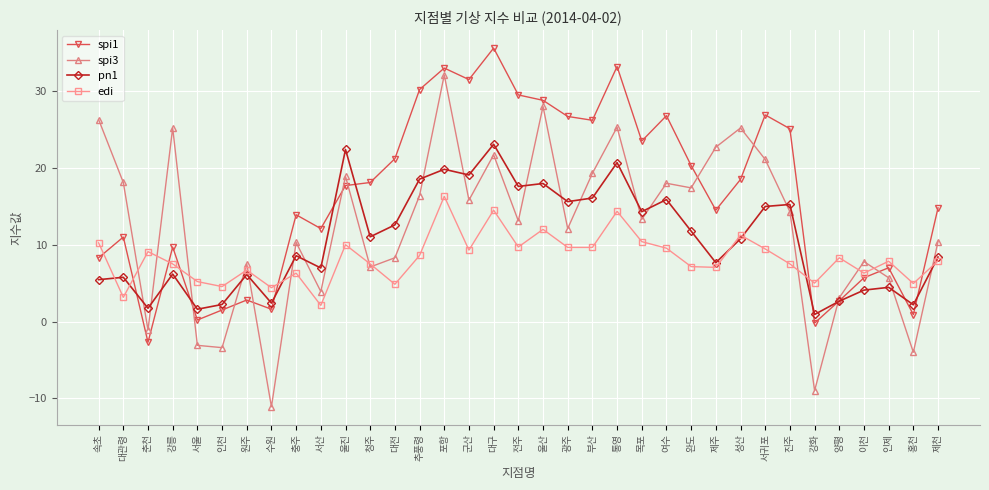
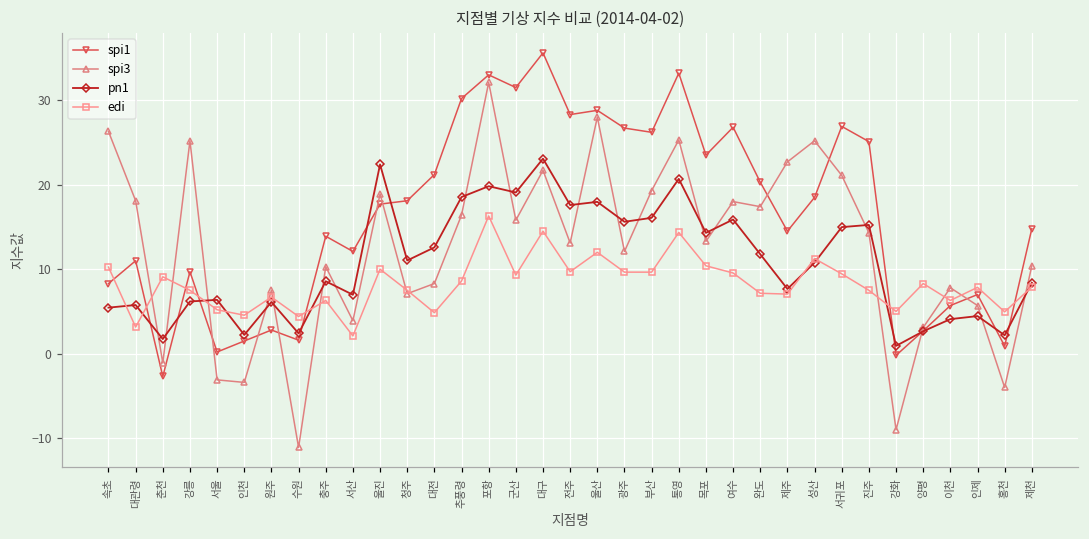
  {
    "spi1": {
      "속초": 8,
      "대관령": 11,
      "춘천": -3,
      "강릉": 10,
      "서울": 0,
      "인천": 2,
      "원주": 3,
      "수원": 2,
      "충주": 14,
      "서산": 12,
      "울진": 18,
      "청주": 18,
      "대전": 21,
      "추풍령": 30,
      "포항": 33,
      "군산": 32,
      "대구": 36,
-     "전주": 30,
+     "전주": 28,
      "울산": 29,
      "광주": 27,
      "부산": 26,
      "통영": 33,
      "목포": 24,
      "여수": 27,
      "완도": 20,
      "제주": 15,
      "성산": 19,
      "서귀포": 27,
      "진주": 25,
      "강화": 0,
      "이천": 6,
      "인제": 7,
      "홍천": 1,
      "제천": 15
    },
    "pn1": {
      "속초": 5,
      "대관령": 6,
      "춘천": 2,
      "강릉": 6,
-     "서울": 2,
+     "서울": 6,
      "인천": 2,
      "원주": 6,
      "수원": 2,
      "충주": 9,
      "서산": 7,
      "울진": 22,
      "청주": 11,
      "대전": 13,
      "추풍령": 19,
      "포항": 20,
      "군산": 19,
      "대구": 23,
      "전주": 18,
      "울산": 18,
      "광주": 16,
      "부산": 16,
      "통영": 21,
      "목포": 14,
      "여수": 16,
      "완도": 12,
      "제주": 8,
      "성산": 11,
      "서귀포": 15,
      "진주": 15,
      "강화": 1,
      "이천": 4,
      "인제": 4,
      "홍천": 2,
      "제천": 8
    }
  }
